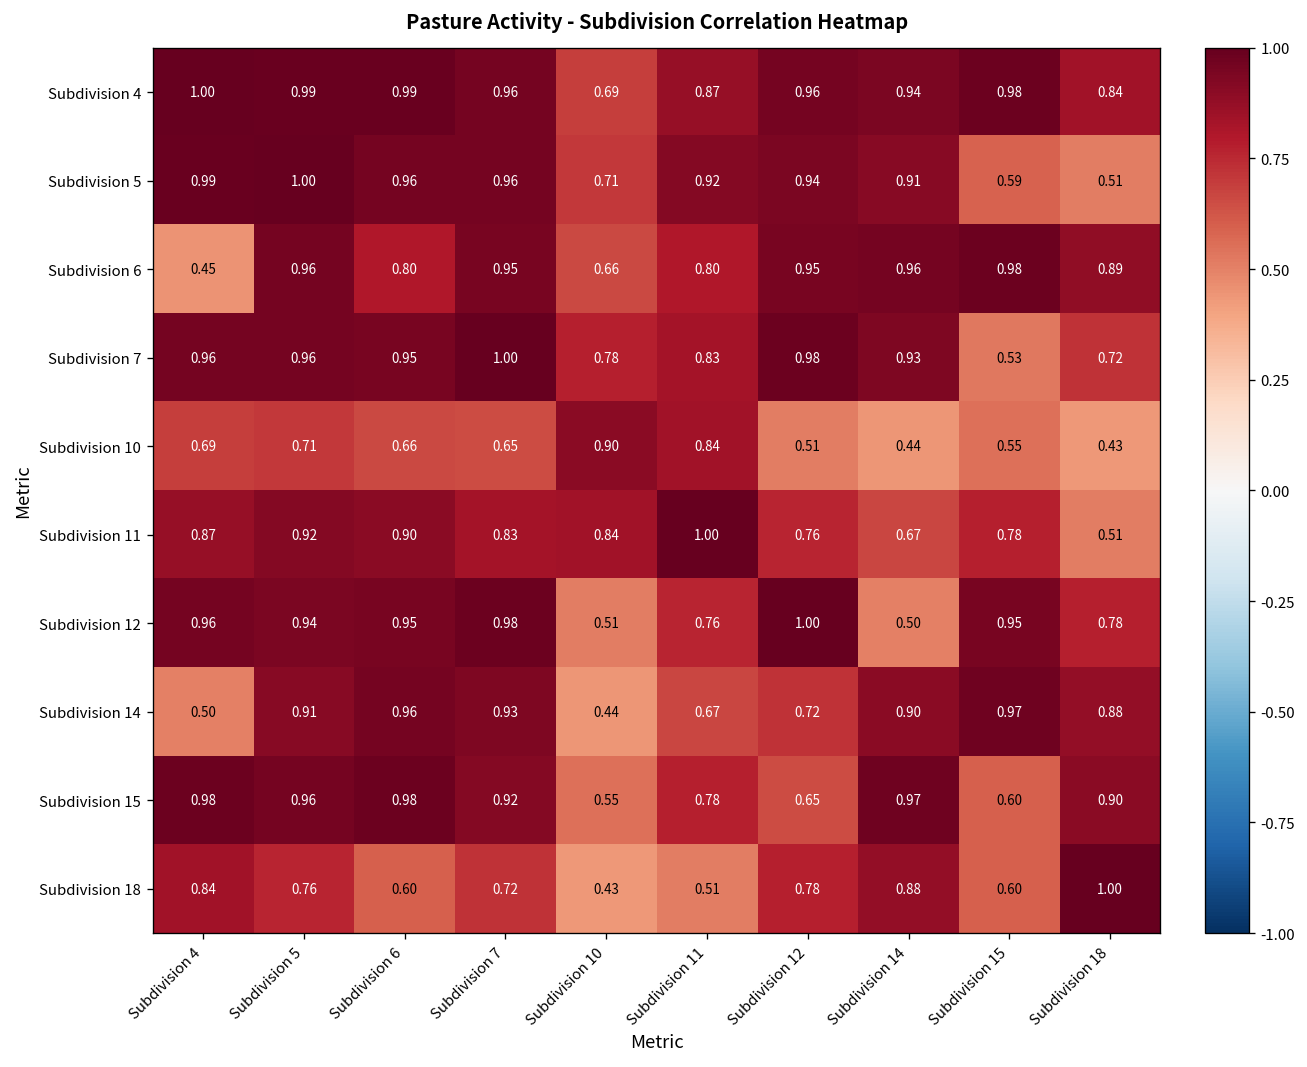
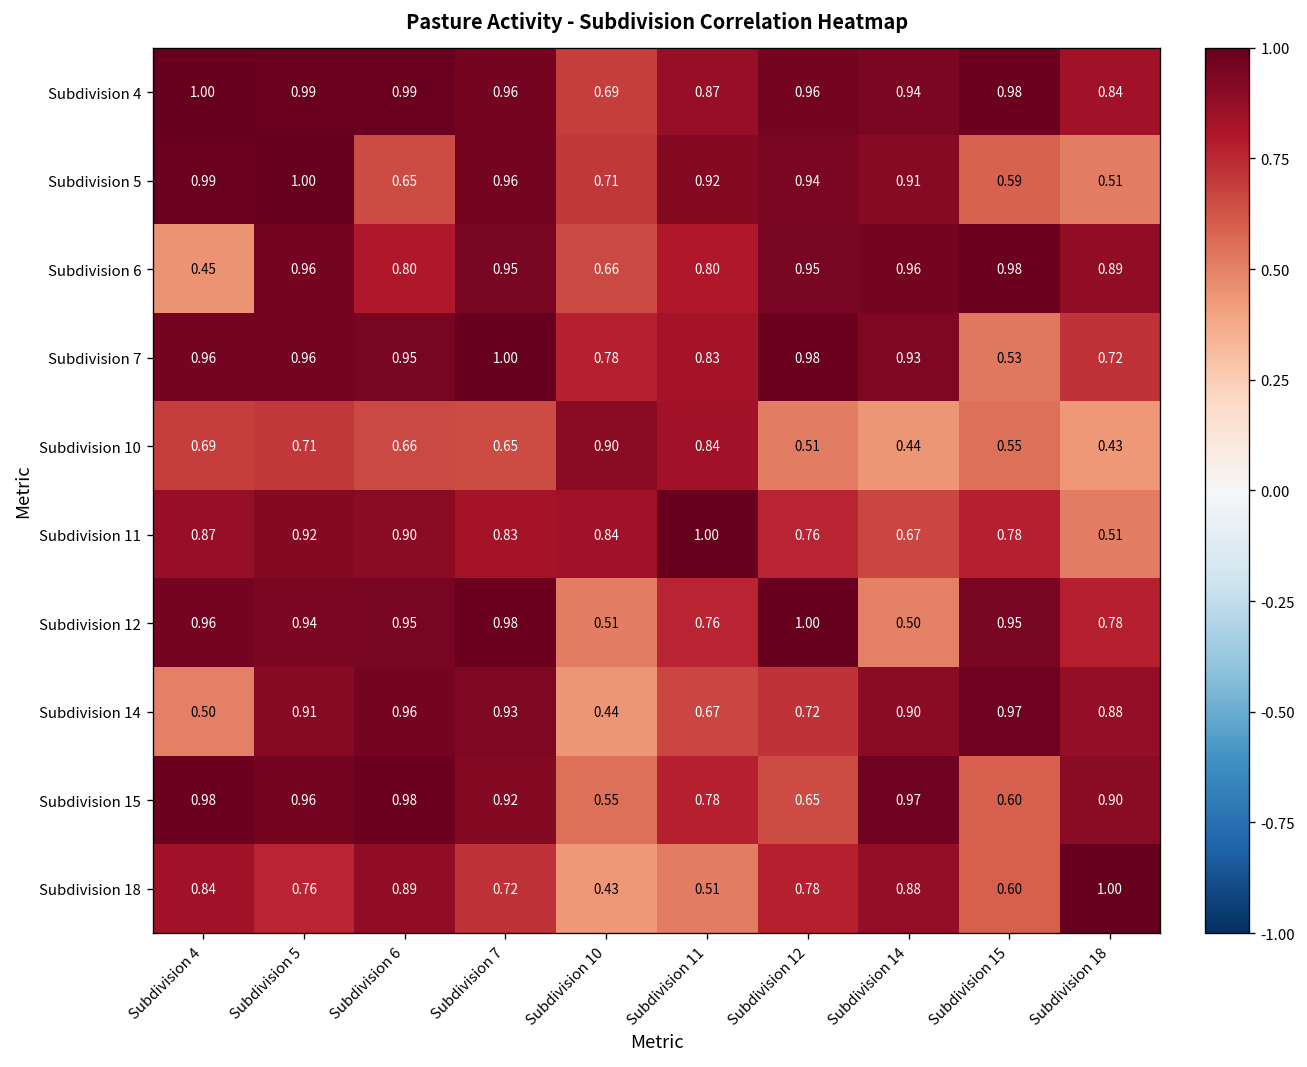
  {
    "Subdivision 4": {
      "Subdivision 4": 1.00,
      "Subdivision 5": 0.99,
      "Subdivision 6": 0.99,
      "Subdivision 7": 0.96,
      "Subdivision 10": 0.69,
      "Subdivision 11": 0.87,
      "Subdivision 12": 0.96,
      "Subdivision 14": 0.94,
      "Subdivision 15": 0.98,
      "Subdivision 18": 0.84
    },
    "Subdivision 5": {
      "Subdivision 4": 0.99,
      "Subdivision 5": 1.00,
-     "Subdivision 6": 0.96,
+     "Subdivision 6": 0.65,
      "Subdivision 7": 0.96,
      "Subdivision 10": 0.71,
      "Subdivision 11": 0.92,
      "Subdivision 12": 0.94,
      "Subdivision 14": 0.91,
      "Subdivision 15": 0.59,
      "Subdivision 18": 0.51
    },
    "Subdivision 6": {
      "Subdivision 4": 0.45,
      "Subdivision 5": 0.96,
      "Subdivision 6": 0.80,
      "Subdivision 7": 0.95,
      "Subdivision 10": 0.66,
      "Subdivision 11": 0.80,
      "Subdivision 12": 0.95,
      "Subdivision 14": 0.96,
      "Subdivision 15": 0.98,
      "Subdivision 18": 0.89
    },
    "Subdivision 7": {
      "Subdivision 4": 0.96,
      "Subdivision 5": 0.96,
      "Subdivision 6": 0.95,
      "Subdivision 7": 1.00,
      "Subdivision 10": 0.78,
      "Subdivision 11": 0.83,
      "Subdivision 12": 0.98,
      "Subdivision 14": 0.93,
      "Subdivision 15": 0.53,
      "Subdivision 18": 0.72
    },
    "Subdivision 10": {
      "Subdivision 4": 0.69,
      "Subdivision 5": 0.71,
      "Subdivision 6": 0.66,
      "Subdivision 7": 0.65,
      "Subdivision 10": 0.90,
      "Subdivision 11": 0.84,
      "Subdivision 12": 0.51,
      "Subdivision 14": 0.44,
      "Subdivision 15": 0.55,
      "Subdivision 18": 0.43
    },
    "Subdivision 11": {
      "Subdivision 4": 0.87,
      "Subdivision 5": 0.92,
      "Subdivision 6": 0.90,
      "Subdivision 7": 0.83,
      "Subdivision 10": 0.84,
      "Subdivision 11": 1.00,
      "Subdivision 12": 0.76,
      "Subdivision 14": 0.67,
      "Subdivision 15": 0.78,
      "Subdivision 18": 0.51
    },
    "Subdivision 12": {
      "Subdivision 4": 0.96,
      "Subdivision 5": 0.94,
      "Subdivision 6": 0.95,
      "Subdivision 7": 0.98,
      "Subdivision 10": 0.51,
      "Subdivision 11": 0.76,
      "Subdivision 12": 1.00,
      "Subdivision 14": 0.50,
      "Subdivision 15": 0.95,
      "Subdivision 18": 0.78
    },
    "Subdivision 14": {
      "Subdivision 4": 0.50,
      "Subdivision 5": 0.91,
      "Subdivision 6": 0.96,
      "Subdivision 7": 0.93,
      "Subdivision 10": 0.44,
      "Subdivision 11": 0.67,
      "Subdivision 12": 0.72,
      "Subdivision 14": 0.90,
      "Subdivision 15": 0.97,
      "Subdivision 18": 0.88
    },
    "Subdivision 15": {
      "Subdivision 4": 0.98,
      "Subdivision 5": 0.96,
      "Subdivision 6": 0.98,
      "Subdivision 7": 0.92,
      "Subdivision 10": 0.55,
      "Subdivision 11": 0.78,
      "Subdivision 12": 0.65,
      "Subdivision 14": 0.97,
      "Subdivision 15": 0.60,
      "Subdivision 18": 0.90
    },
    "Subdivision 18": {
      "Subdivision 4": 0.84,
      "Subdivision 5": 0.76,
-     "Subdivision 6": 0.60,
+     "Subdivision 6": 0.89,
      "Subdivision 7": 0.72,
      "Subdivision 10": 0.43,
      "Subdivision 11": 0.51,
      "Subdivision 12": 0.78,
      "Subdivision 14": 0.88,
      "Subdivision 15": 0.60,
      "Subdivision 18": 1.00
    }
  }
